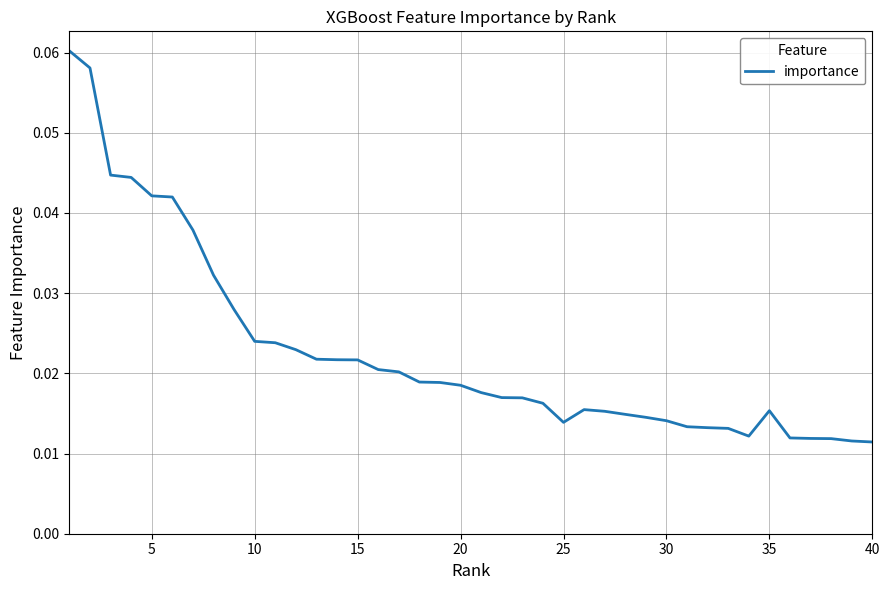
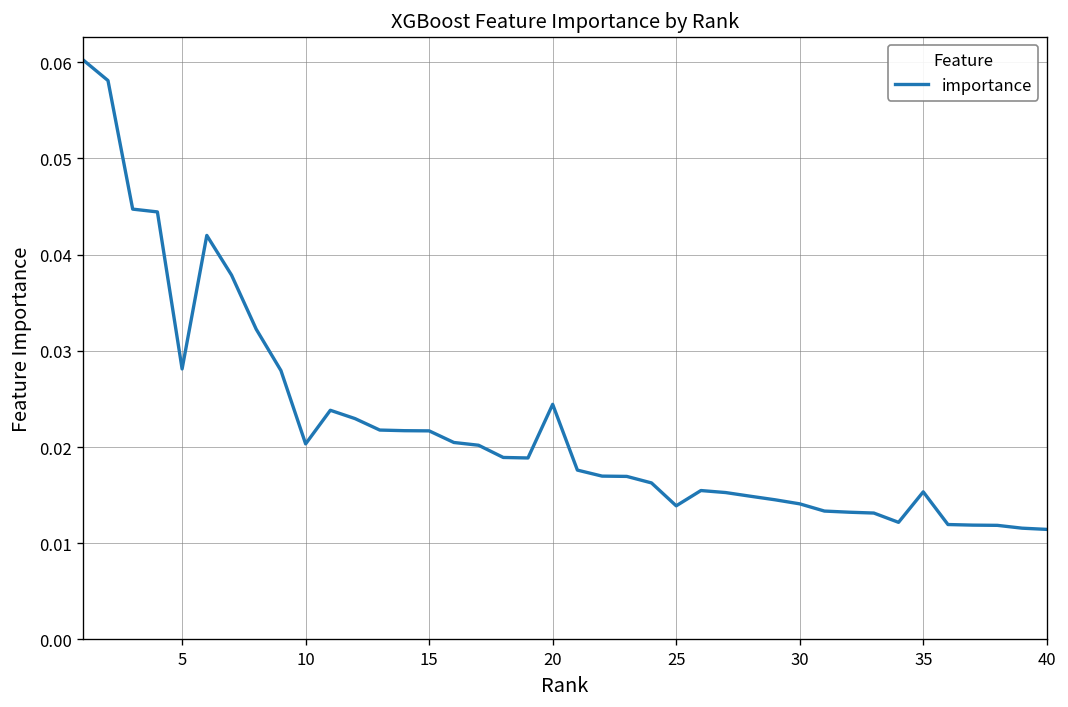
  {
-   "5": 0.042,
-   "10": 0.024,
+   "5": 0.028,
+   "10": 0.020,
    "15": 0.022,
-   "20": 0.019,
+   "20": 0.024,
    "25": 0.014,
    "30": 0.014,
    "35": 0.015,
    "40": 0.011
  }
